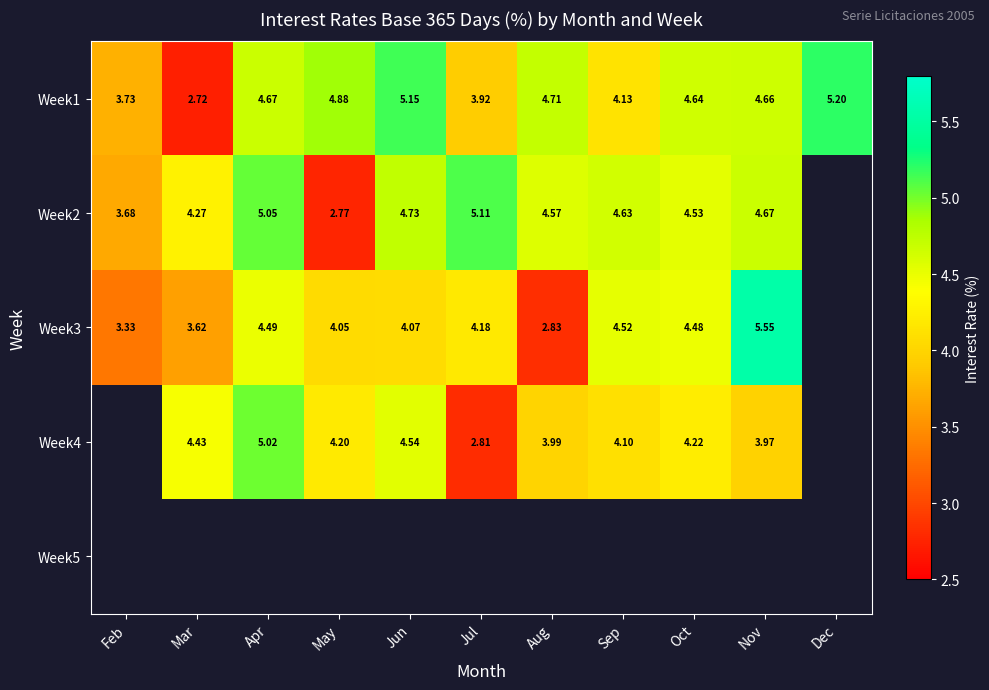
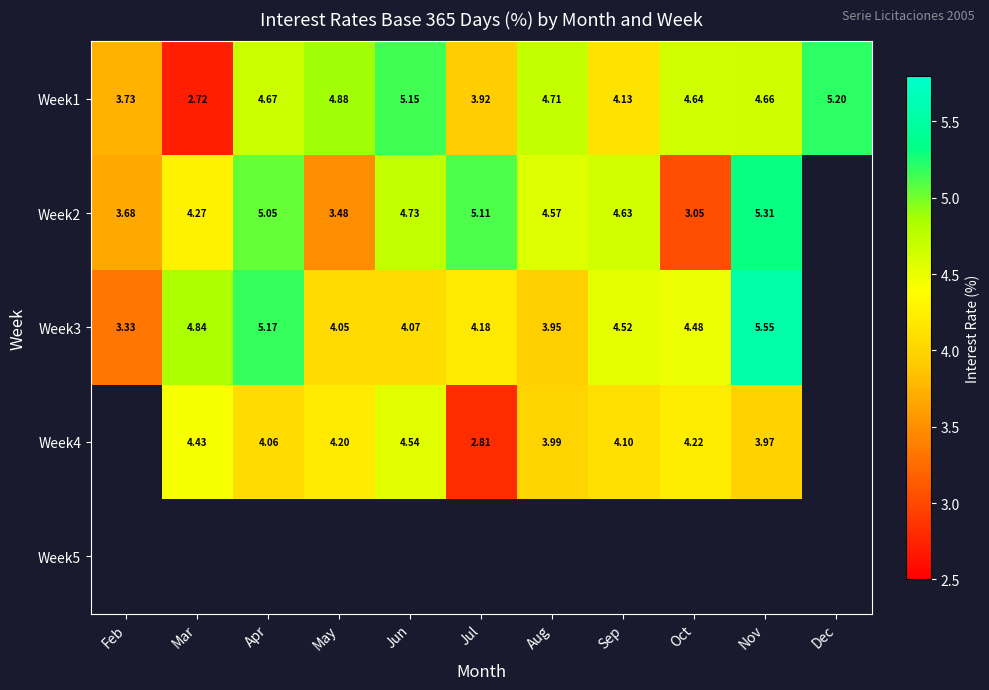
  {
    "Week1": {
      "Feb": 3.73,
      "Mar": 2.72,
      "Apr": 4.67,
      "May": 4.88,
      "Jun": 5.15,
      "Jul": 3.92,
      "Aug": 4.71,
      "Sep": 4.13,
      "Oct": 4.64,
      "Nov": 4.66,
      "Dec": 5.20
    },
    "Week2": {
      "Feb": 3.68,
      "Mar": 4.27,
      "Apr": 5.05,
-     "May": 2.77,
+     "May": 3.48,
      "Jun": 4.73,
      "Jul": 5.11,
      "Aug": 4.57,
      "Sep": 4.63,
-     "Oct": 4.53,
-     "Nov": 4.67
+     "Oct": 3.05,
+     "Nov": 5.31
    },
    "Week3": {
      "Feb": 3.33,
-     "Mar": 3.62,
-     "Apr": 4.49,
+     "Mar": 4.84,
+     "Apr": 5.17,
      "May": 4.05,
      "Jun": 4.07,
      "Jul": 4.18,
-     "Aug": 2.83,
+     "Aug": 3.95,
      "Sep": 4.52,
      "Oct": 4.48,
      "Nov": 5.55
    },
    "Week4": {
      "Mar": 4.43,
-     "Apr": 5.02,
+     "Apr": 4.06,
      "May": 4.20,
      "Jun": 4.54,
      "Jul": 2.81,
      "Aug": 3.99,
      "Sep": 4.10,
      "Oct": 4.22,
      "Nov": 3.97
    }
  }
